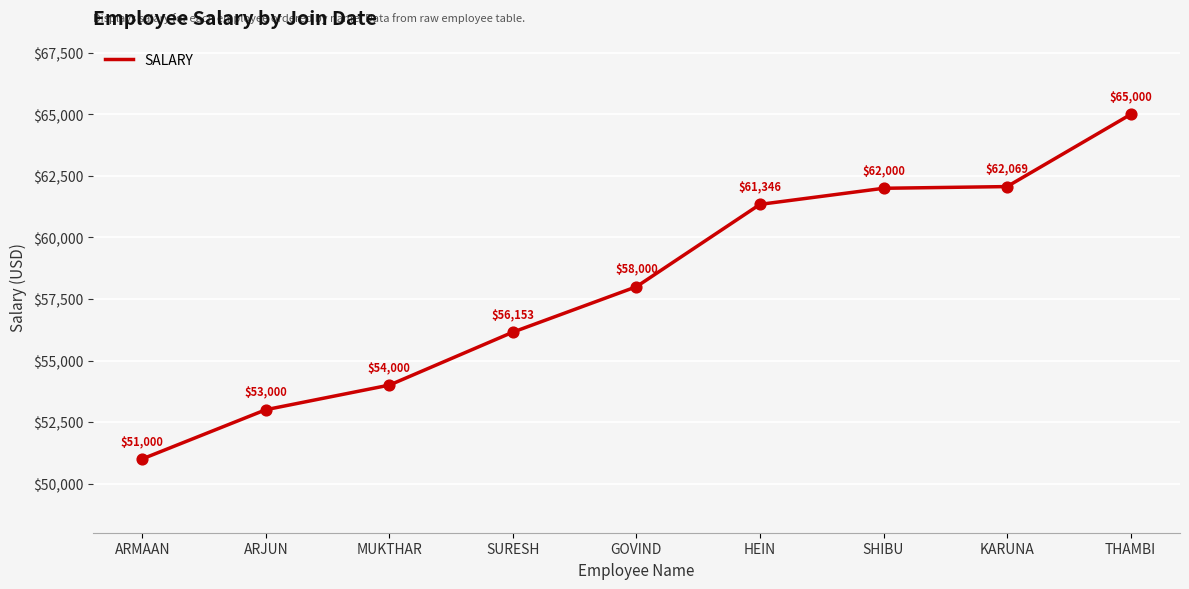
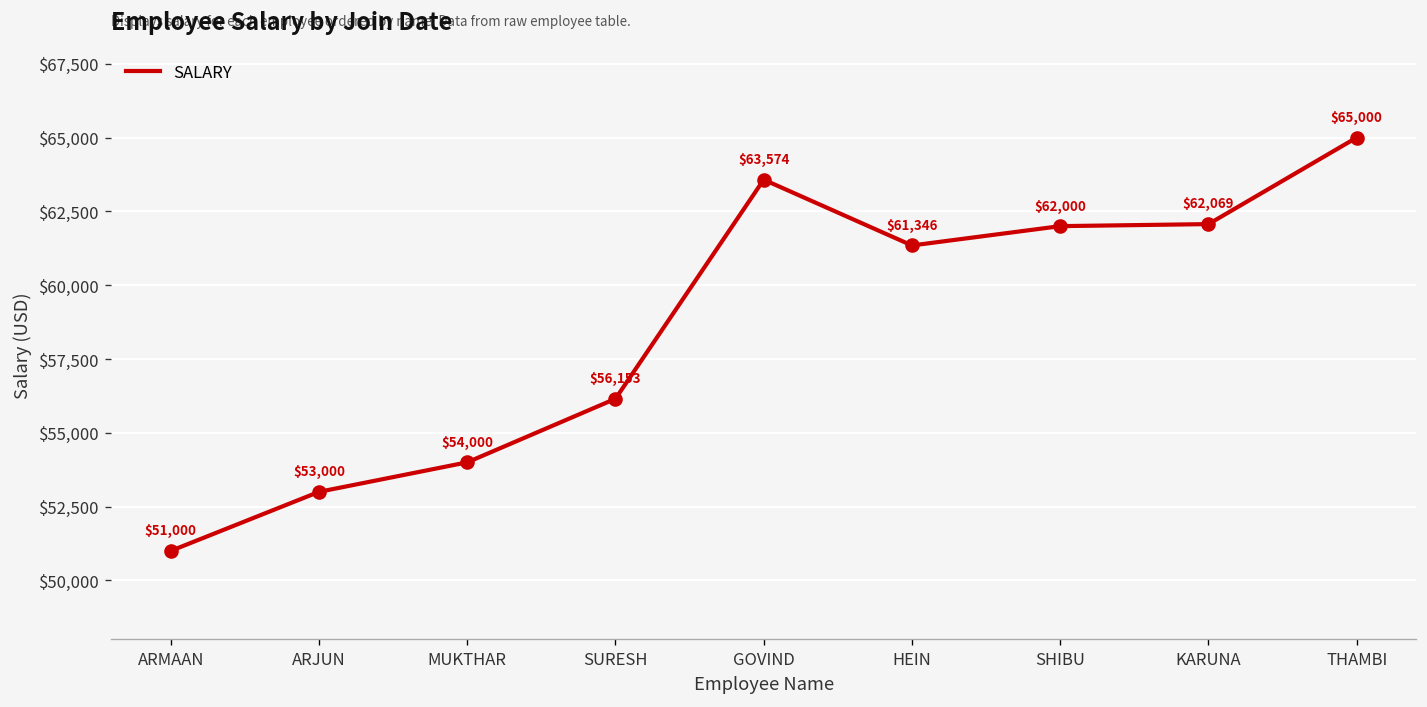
  {
    "ARMAAN": "$51,000",
    "ARJUN": "$53,000",
    "MUKTHAR": "$54,000",
    "SURESH": "$56,153",
-   "GOVIND": "$58,000",
+   "GOVIND": "$63,574",
    "HEIN": "$61,346",
    "SHIBU": "$62,000",
    "KARUNA": "$62,069",
    "THAMBI": "$65,000"
  }
